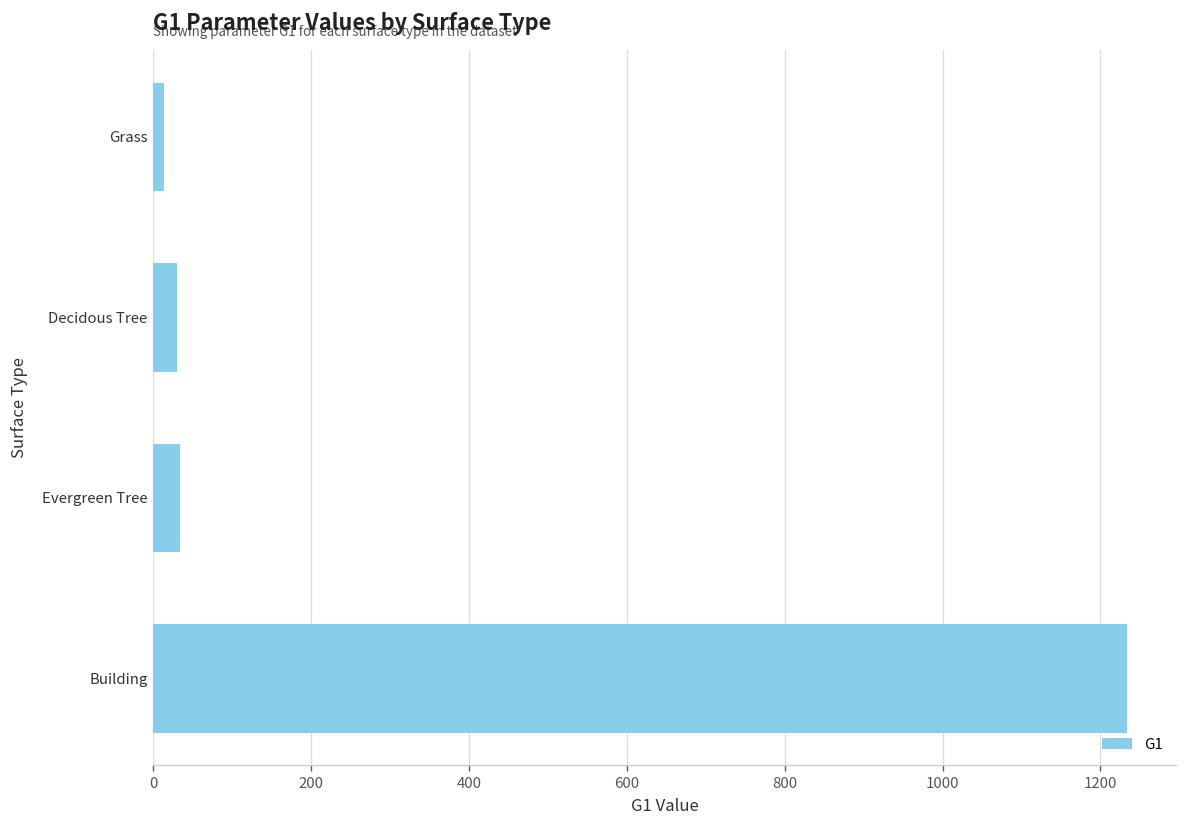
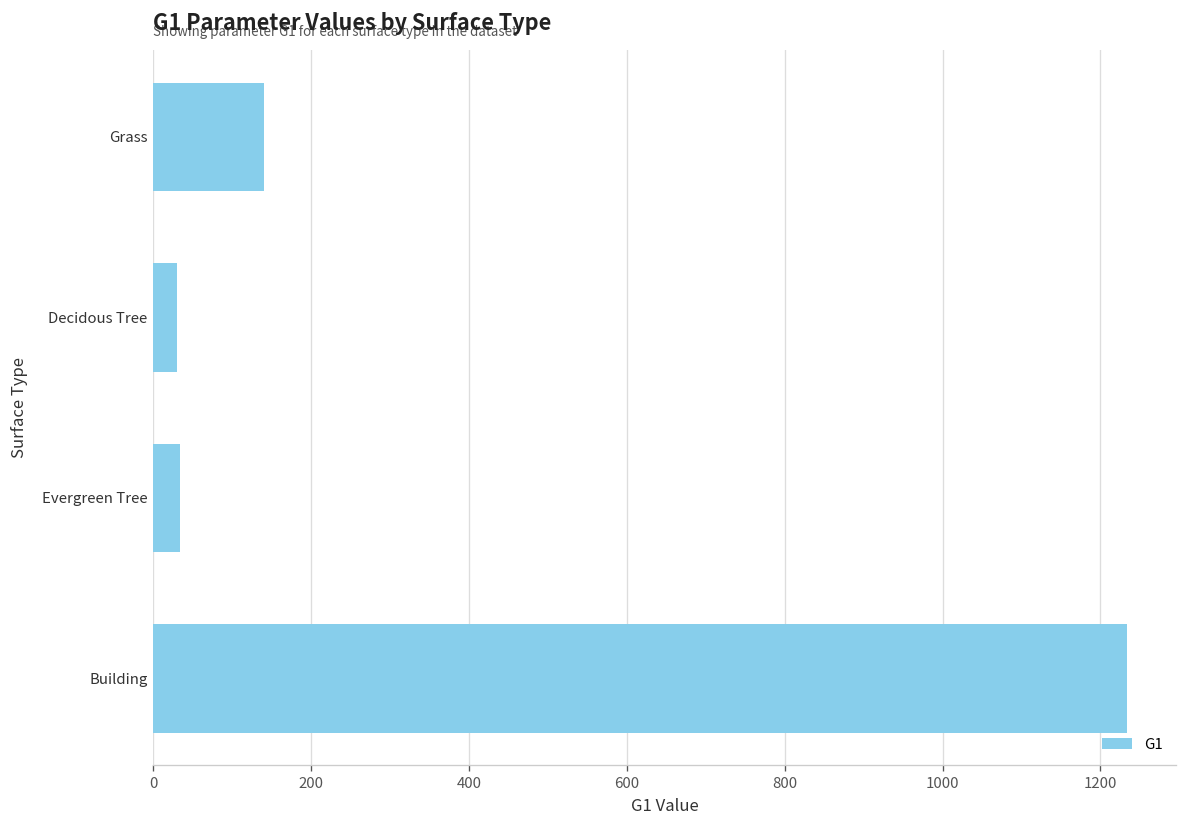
  {
-   "Grass": 10,
+   "Grass": 140,
    "Decidous Tree": 30,
    "Evergreen Tree": 30,
    "Building": 1230
  }
